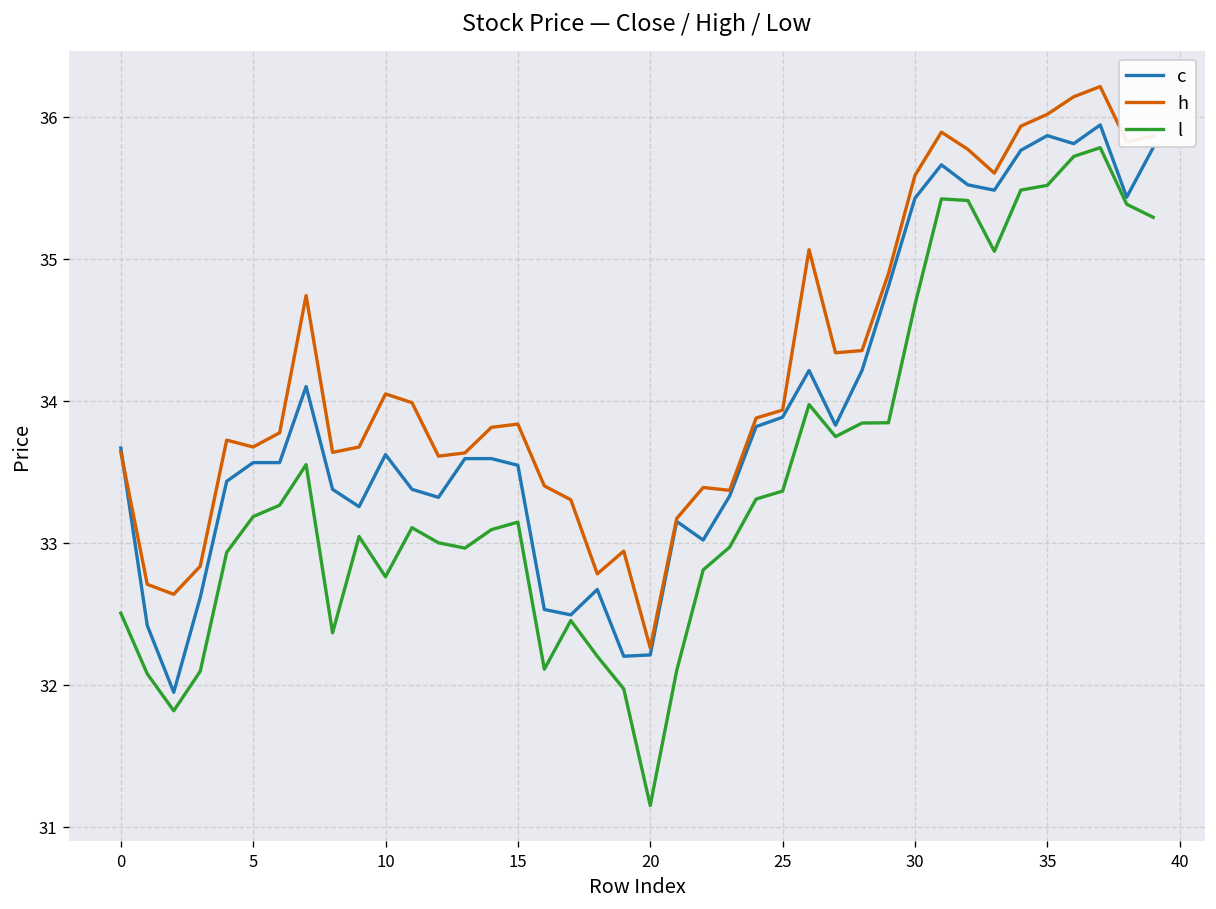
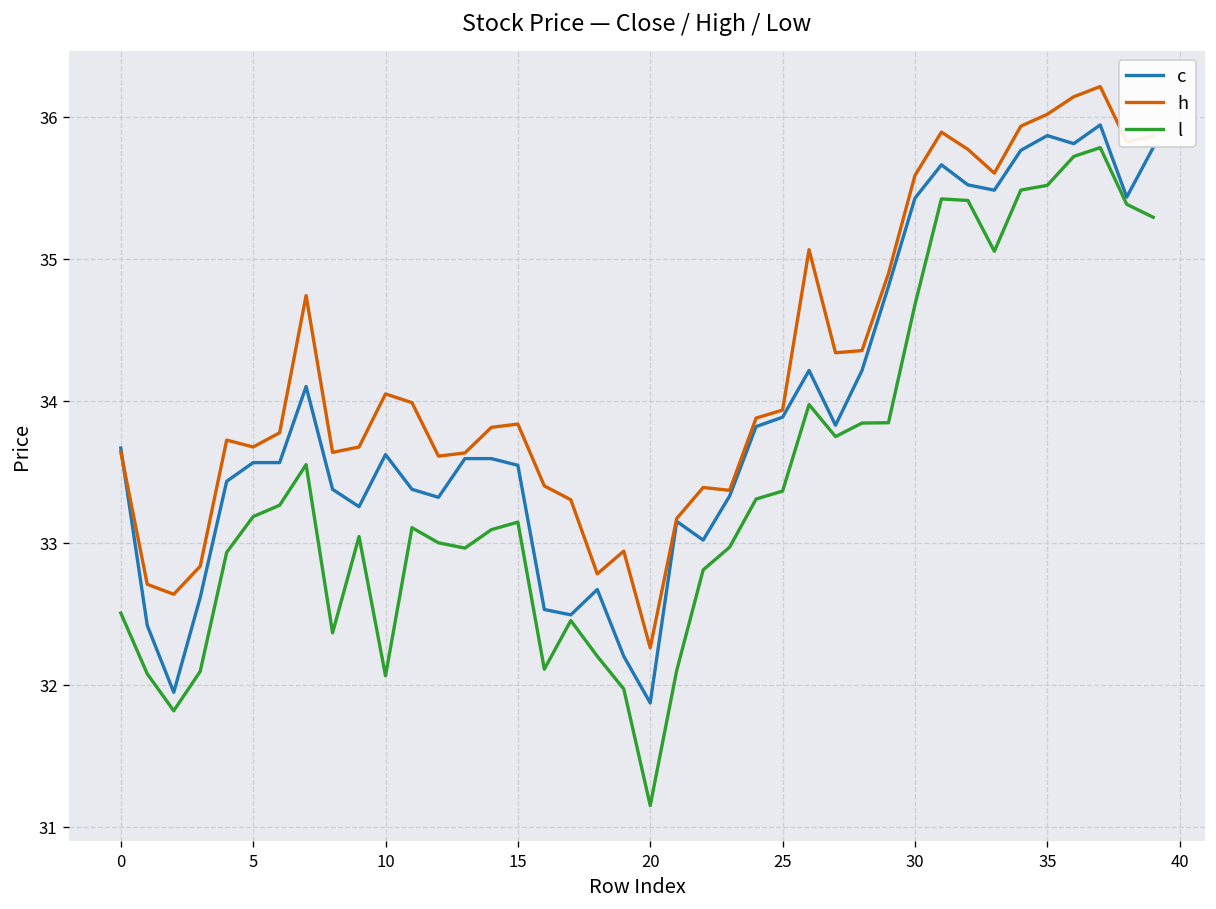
  {
    "c": {
      "0": 33.67,
      "5": 33.56,
      "10": 33.62,
      "15": 33.55,
-     "20": 32.21,
+     "20": 31.87,
      "25": 33.88,
      "30": 35.43,
      "35": 35.87
    },
    "h": {
      "0": 33.64,
      "5": 33.67,
      "10": 34.05,
      "15": 33.84,
      "20": 32.26,
      "25": 33.93,
      "30": 35.59,
      "35": 36.02
    },
    "l": {
      "0": 32.51,
      "5": 33.18,
-     "10": 32.76,
+     "10": 32.06,
      "15": 33.15,
      "20": 31.15,
      "25": 33.36,
      "30": 34.68,
      "35": 35.52
    }
  }
